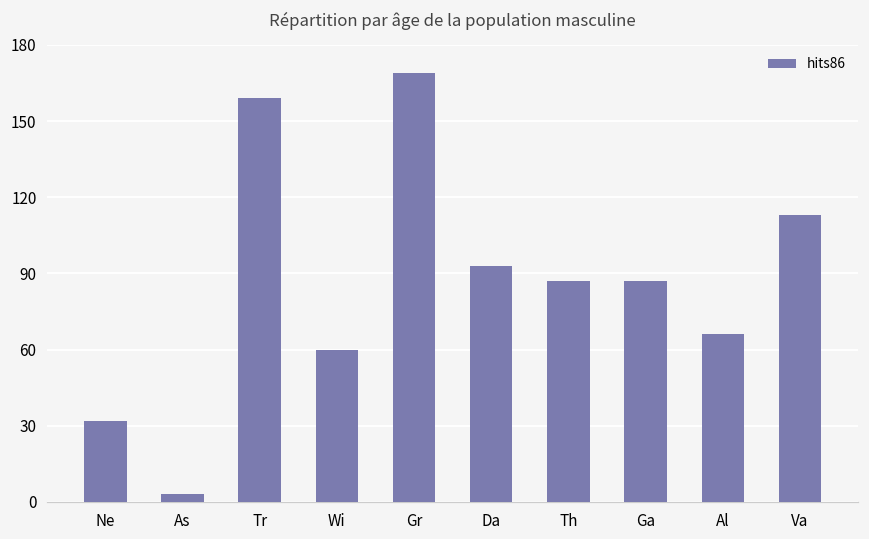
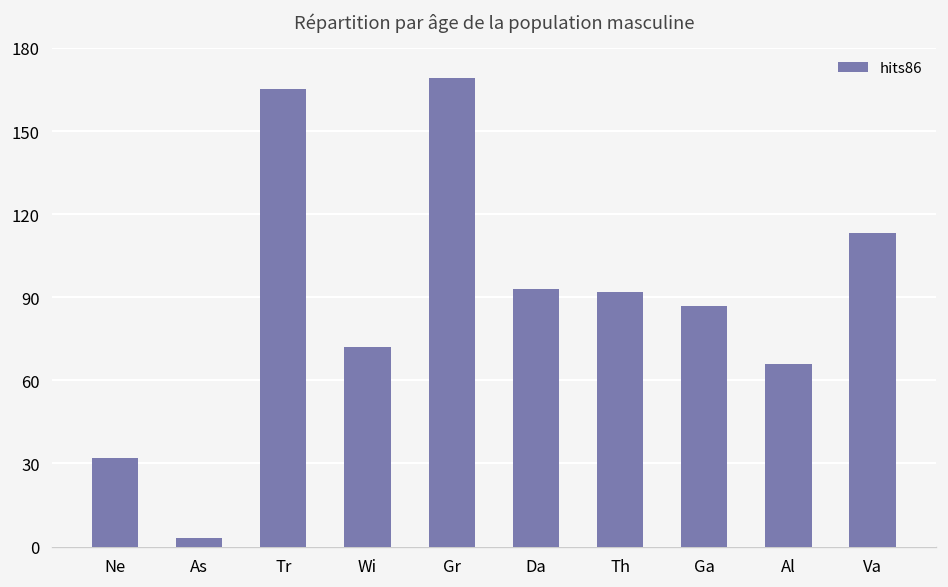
  {
    "Ne": 32,
    "As": 3,
-   "Tr": 159,
-   "Wi": 60,
+   "Tr": 165,
+   "Wi": 72,
    "Gr": 169,
    "Da": 93,
-   "Th": 87,
+   "Th": 92,
    "Ga": 87,
    "Al": 66,
    "Va": 113
  }
